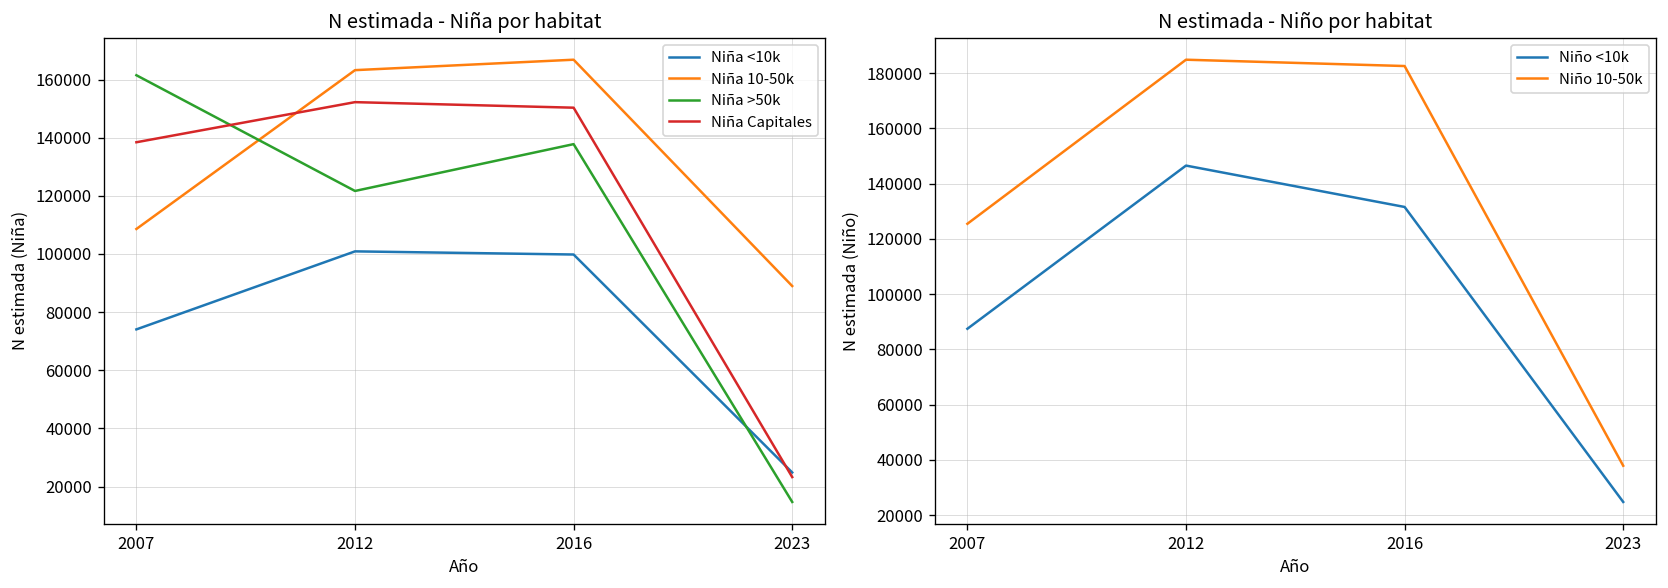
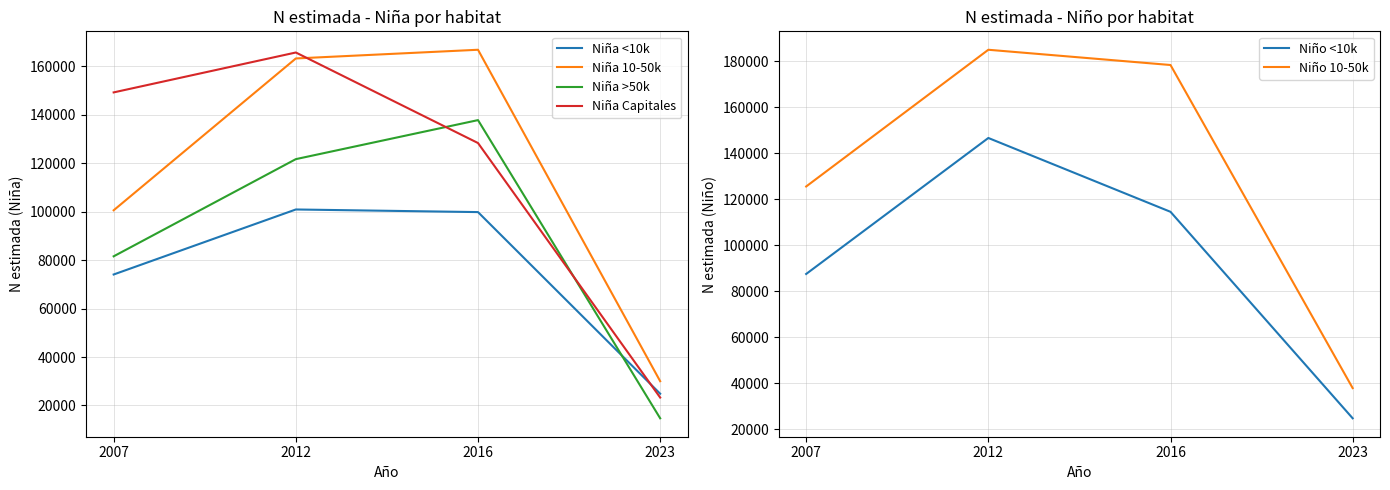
  {
    "N estimada - Niña por habitat": {
      "Niña <10k": {
        "2007": 74000,
        "2012": 101000,
        "2016": 100000,
        "2023": 25000
      },
      "Niña 10-50k": {
-       "2007": 109000,
+       "2007": 101000,
        "2012": 163000,
        "2016": 167000,
-       "2023": 89000
+       "2023": 30000
      },
      "Niña >50k": {
-       "2007": 161000,
+       "2007": 82000,
        "2012": 122000,
        "2016": 138000,
        "2023": 15000
      },
      "Niña Capitales": {
-       "2007": 138000,
-       "2012": 152000,
-       "2016": 150000,
+       "2007": 149000,
+       "2012": 166000,
+       "2016": 128000,
        "2023": 23000
      }
    },
    "N estimada - Niño por habitat": {
      "Niño <10k": {
        "2007": 88000,
        "2012": 147000,
-       "2016": 132000,
+       "2016": 115000,
        "2023": 25000
      },
      "Niño 10-50k": {
        "2007": 126000,
        "2012": 185000,
-       "2016": 183000,
+       "2016": 178000,
        "2023": 38000
      }
    }
  }
